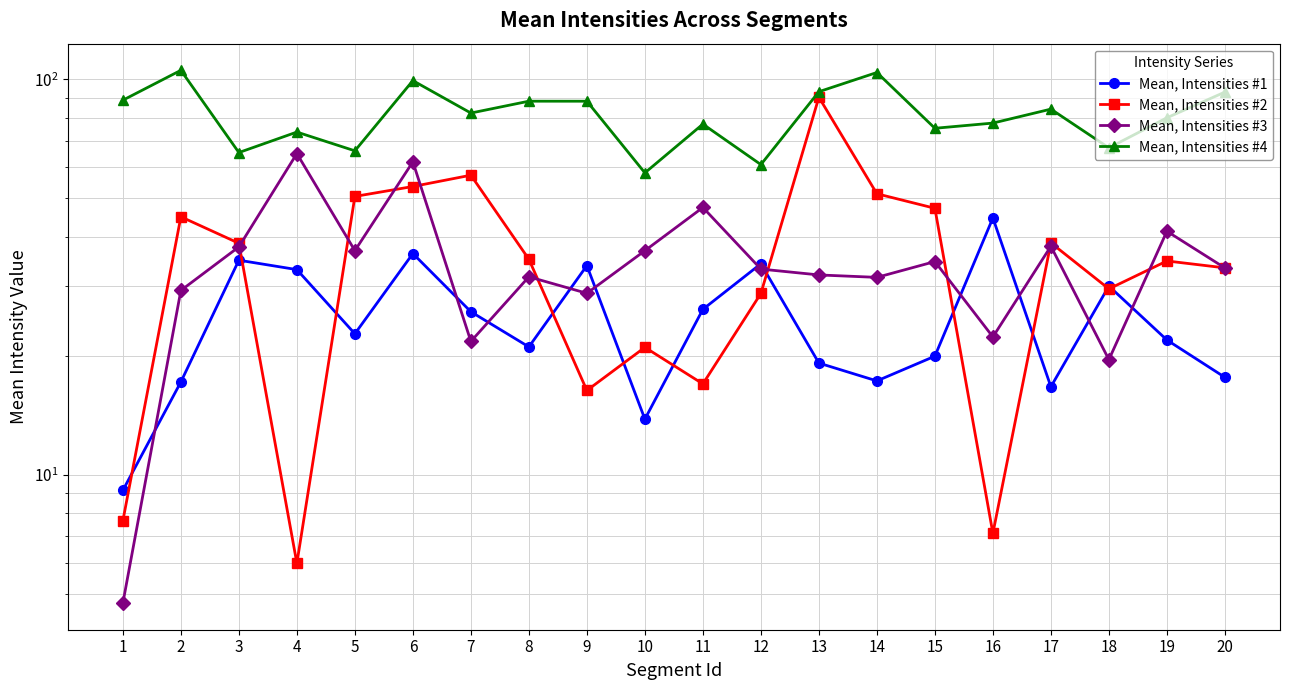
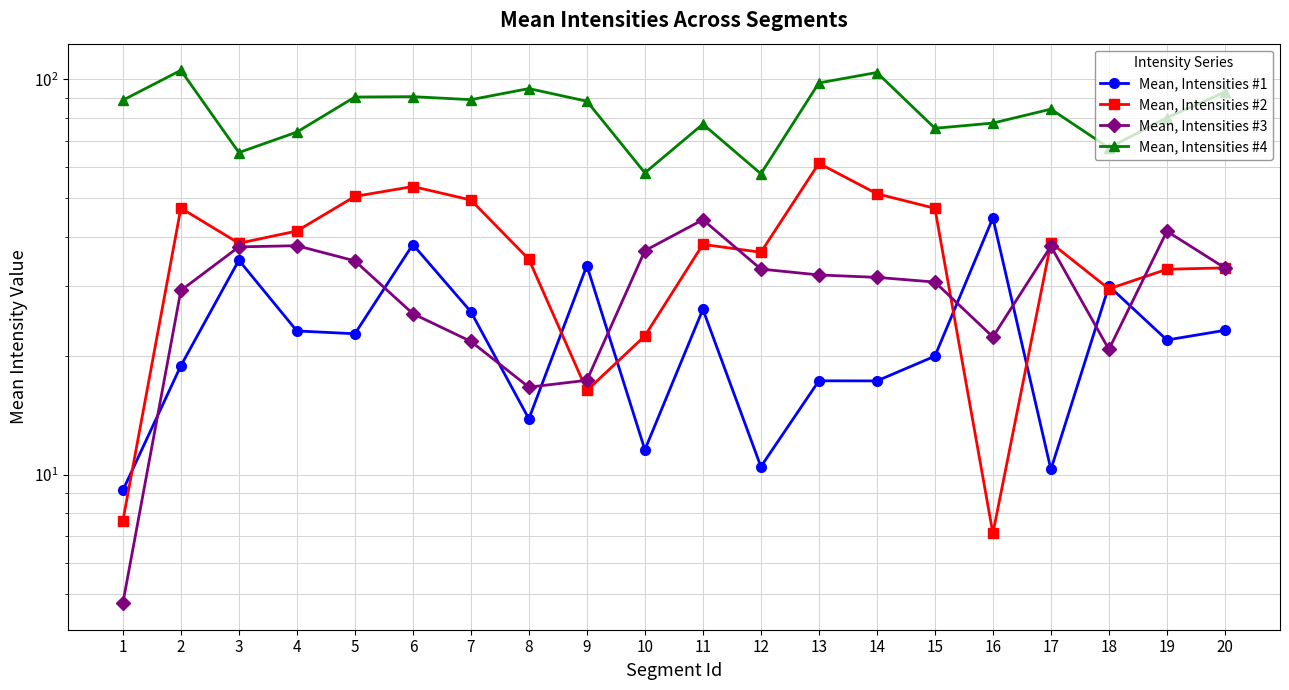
  {
    "Mean, Intensities #1": {
      "1": 9.1,
-     "2": 17,
+     "2": 19,
      "3": 35,
-     "4": 33,
+     "4": 23,
      "5": 23,
-     "6": 36,
+     "6": 38,
      "7": 26,
-     "8": 21,
+     "8": 13.9,
      "9": 34,
-     "10": 13.8,
+     "10": 11.6,
      "11": 26,
-     "12": 34,
-     "13": 19,
+     "12": 10.5,
+     "13": 17,
      "14": 17,
      "15": 20,
      "16": 45,
-     "17": 16.7,
+     "17": 10.3,
      "18": 30,
      "19": 22,
-     "20": 18
+     "20": 23
    },
    "Mean, Intensities #2": {
      "1": 7.7,
-     "2": 45,
+     "2": 47,
      "3": 39,
-     "4": 6.0,
+     "4": 41,
      "5": 51,
      "6": 54,
-     "7": 57,
+     "7": 50,
      "8": 35,
      "9": 16.4,
-     "10": 21,
-     "11": 17.0,
-     "12": 29,
-     "13": 90,
+     "10": 22,
+     "11": 38,
+     "12": 37,
+     "13": 61,
      "14": 51,
      "15": 47,
      "16": 7.1,
      "17": 39,
      "18": 30,
-     "19": 35
+     "19": 33
    },
    "Mean, Intensities #3": {
      "1": 4.7,
      "2": 29,
      "3": 38,
-     "4": 65,
-     "5": 37,
-     "6": 62,
+     "4": 38,
+     "5": 35,
+     "6": 26,
      "7": 22,
-     "8": 32,
-     "9": 29,
+     "8": 16.7,
+     "9": 17,
      "10": 37,
-     "11": 47,
+     "11": 44,
      "12": 33,
      "13": 32,
      "14": 32,
-     "15": 35,
+     "15": 31,
      "16": 22,
      "17": 38,
-     "18": 20,
+     "18": 21,
      "19": 41
    },
    "Mean, Intensities #4": {
      "1": 89,
      "2": 105,
      "3": 65,
      "4": 74,
-     "5": 66,
-     "6": 99,
-     "7": 82,
-     "8": 88,
+     "5": 90,
+     "6": 90,
+     "7": 89,
+     "8": 95,
      "9": 88,
      "10": 58,
      "11": 77,
-     "12": 61,
-     "13": 93,
+     "12": 58,
+     "13": 98,
      "14": 104,
      "15": 75,
      "16": 78,
      "17": 84
    }
  }
